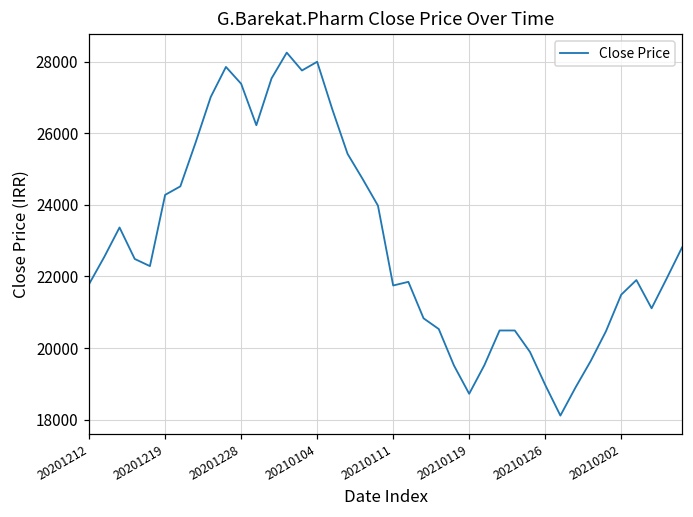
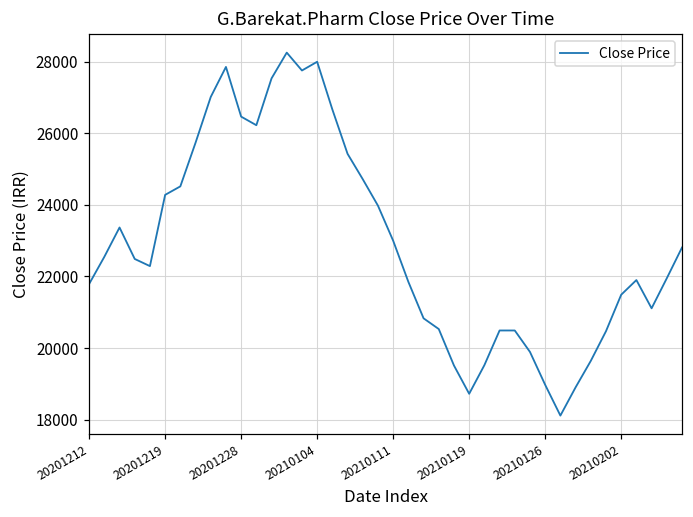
  {
    "20201212": 21800,
    "20201219": 24300,
-   "20201228": 27400,
+   "20201228": 26500,
    "20210104": 28000,
-   "20210111": 21700,
+   "20210111": 23000,
    "20210119": 18700,
    "20210126": 19000,
    "20210202": 21500
  }
